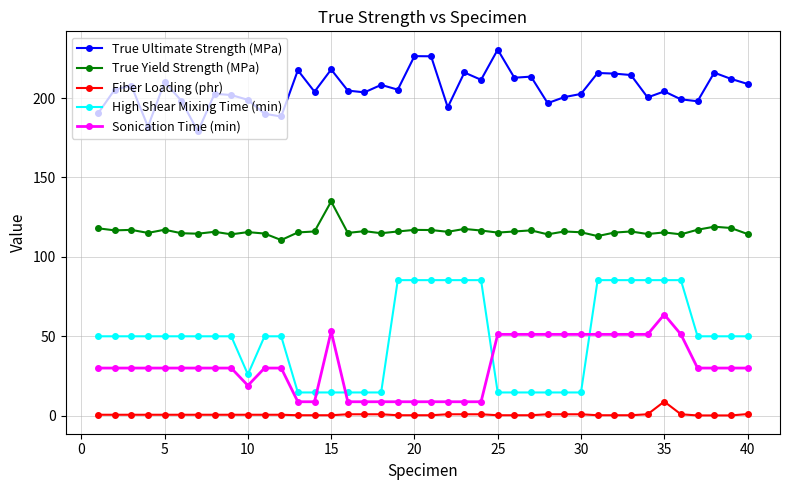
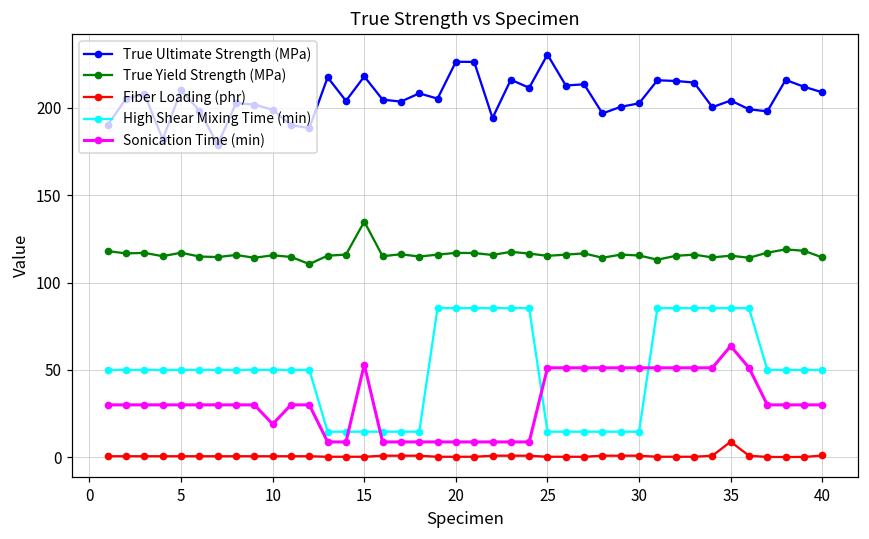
  {
    "True Ultimate Strength (MPa)": {
      "15": 218,
      "20": 226,
      "25": 231,
      "30": 203,
      "35": 204,
      "40": 209
    },
    "True Yield Strength (MPa)": {
      "5": 117,
      "10": 116,
      "15": 135,
      "20": 117,
      "25": 115,
      "30": 116,
      "35": 115,
      "40": 114
    },
    "Fiber Loading (phr)": {
      "5": 1,
      "10": 1,
      "15": 0,
      "20": 0,
      "25": 0,
      "30": 1,
      "35": 9,
      "40": 1
    },
    "High Shear Mixing Time (min)": {
      "5": 50,
-     "10": 26,
+     "10": 50,
      "15": 15,
      "20": 85,
      "25": 15,
      "30": 15,
      "35": 85,
      "40": 50
    },
    "Sonication Time (min)": {
      "5": 30,
      "10": 19,
      "15": 53,
      "20": 9,
      "25": 51,
      "30": 51,
      "35": 64,
      "40": 30
    }
  }
